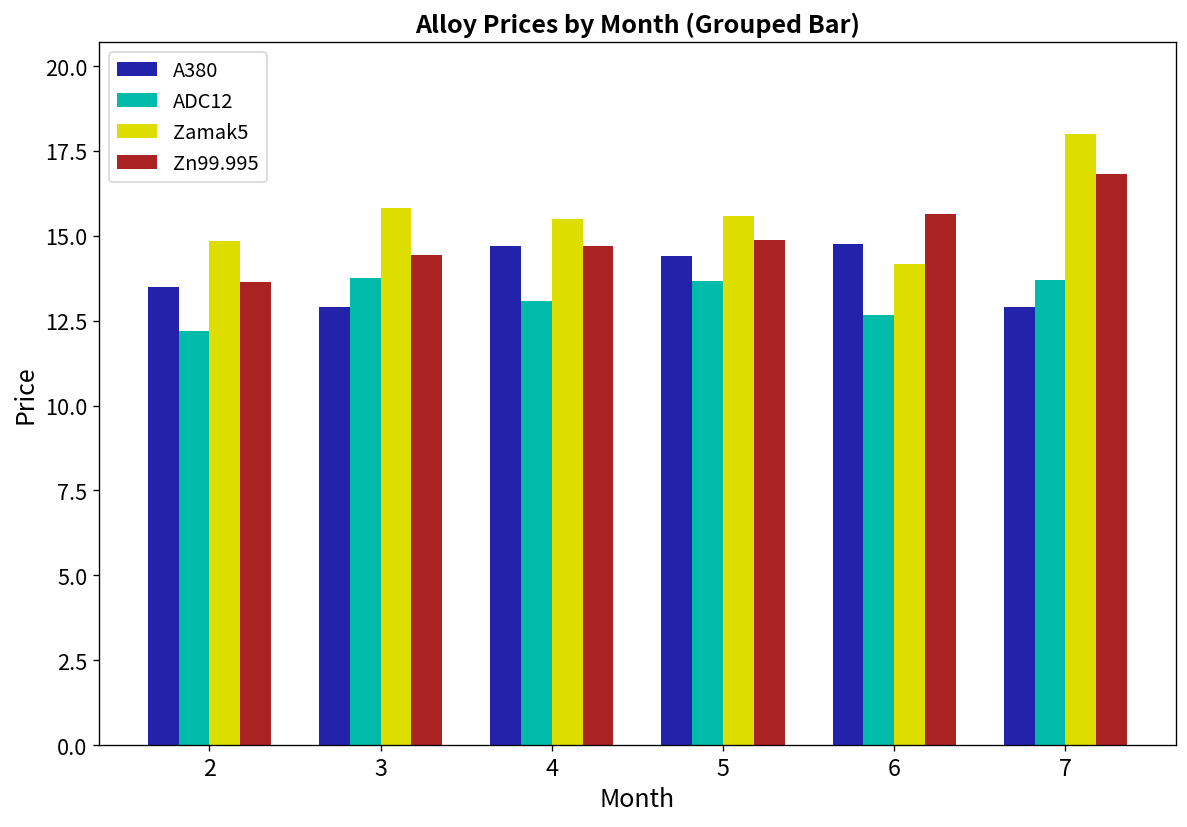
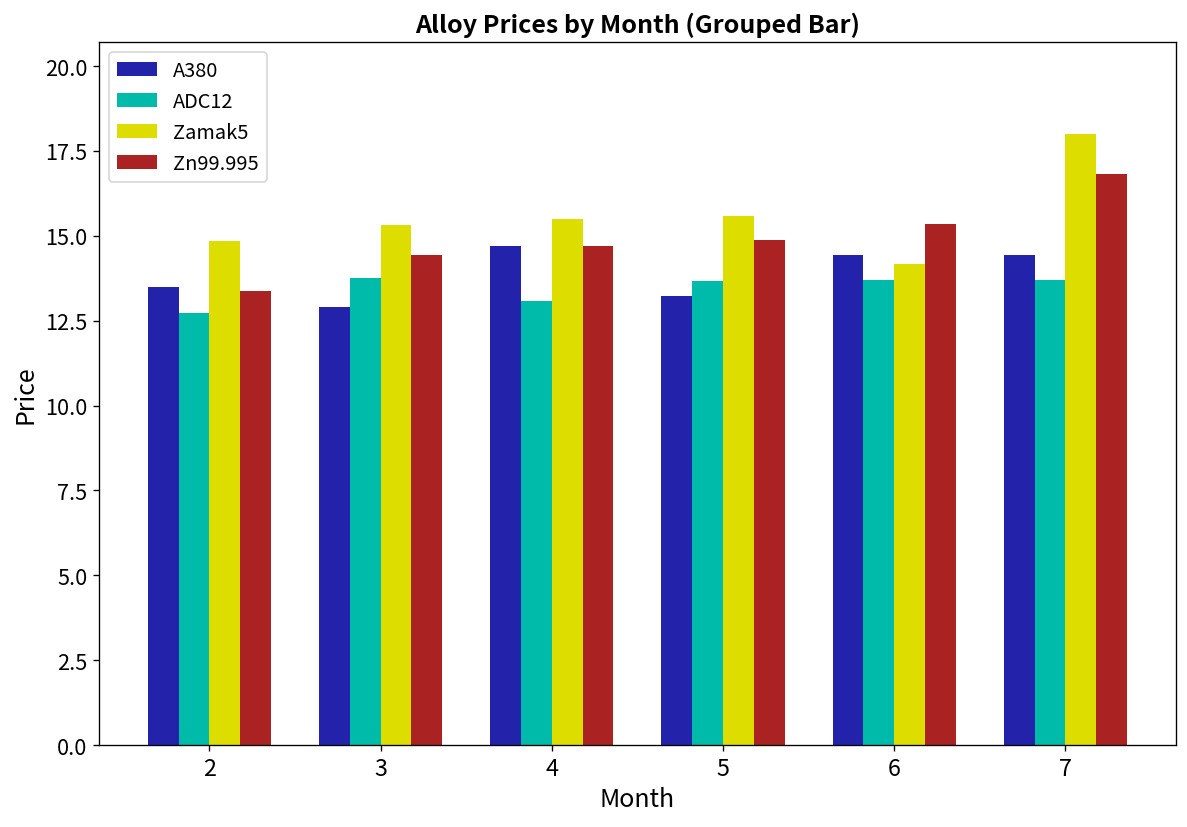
  {
    "A380": {
      "2": 13.5,
      "3": 12.9,
      "4": 14.7,
-     "5": 14.4,
-     "6": 14.8,
-     "7": 12.9
+     "5": 13.2,
+     "6": 14.4,
+     "7": 14.4
    },
    "ADC12": {
-     "2": 12.2,
+     "2": 12.7,
      "3": 13.8,
      "4": 13.1,
      "5": 13.7,
-     "6": 12.7,
+     "6": 13.7,
      "7": 13.7
    },
    "Zamak5": {
      "2": 14.9,
-     "3": 15.8,
+     "3": 15.3,
      "4": 15.5,
      "5": 15.6,
      "6": 14.2,
      "7": 18.0
    },
    "Zn99.995": {
-     "2": 13.7,
+     "2": 13.4,
      "3": 14.4,
      "4": 14.7,
      "5": 14.9,
-     "6": 15.7,
+     "6": 15.4,
      "7": 16.8
    }
  }
